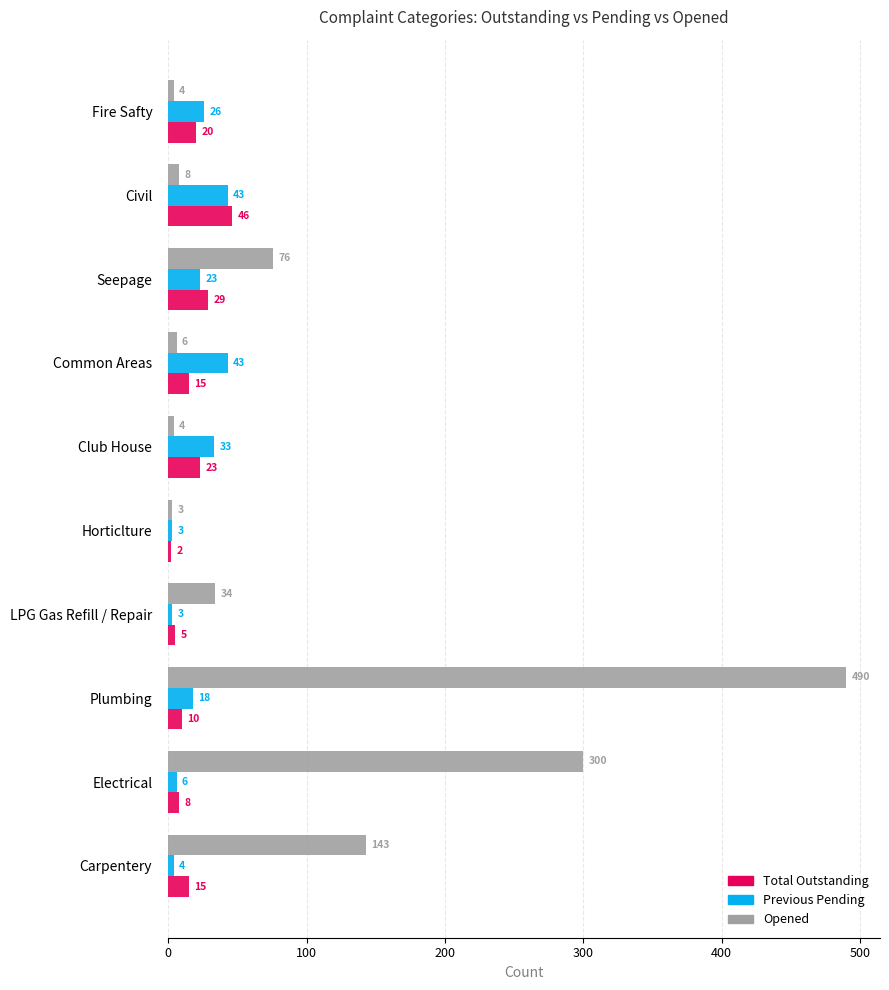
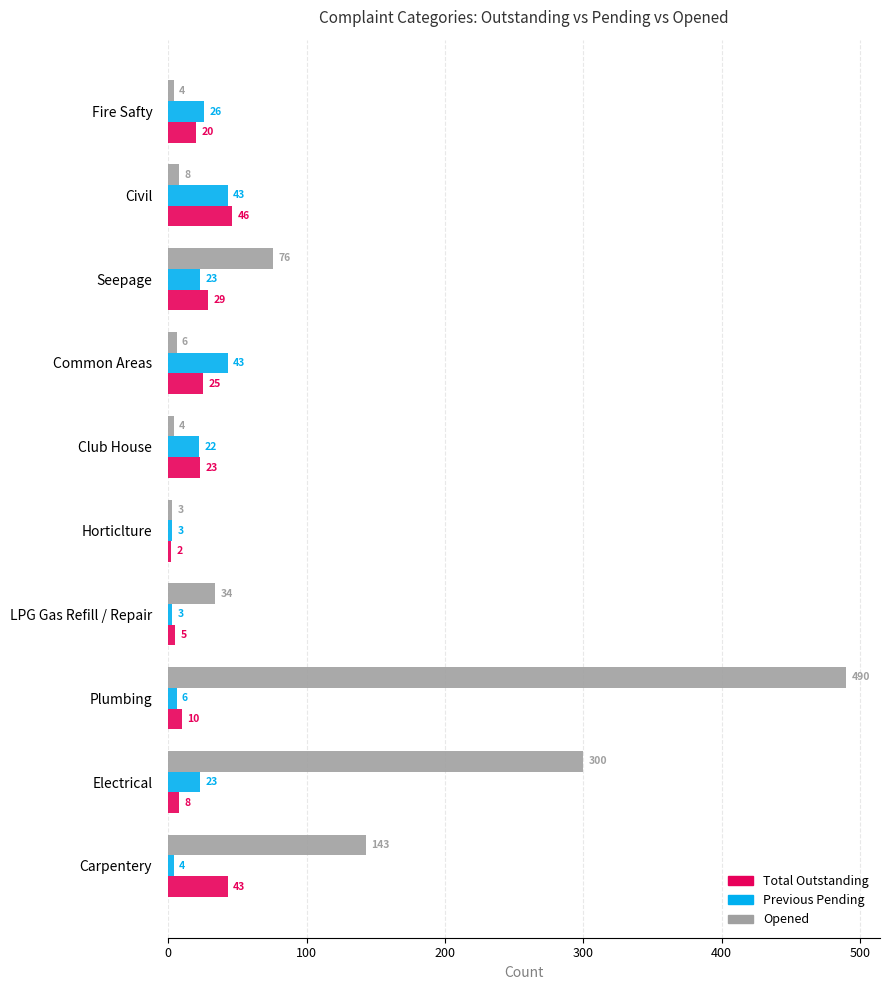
  {
    "Total Outstanding": {
      "Fire Safty": 20,
      "Civil": 46,
      "Seepage": 29,
-     "Common Areas": 15,
+     "Common Areas": 25,
      "Club House": 23,
      "Horticlture": 2,
      "LPG Gas Refill / Repair": 5,
      "Plumbing": 10,
      "Electrical": 8,
-     "Carpentery": 15
+     "Carpentery": 43
    },
    "Previous Pending": {
      "Fire Safty": 26,
      "Civil": 43,
      "Seepage": 23,
      "Common Areas": 43,
-     "Club House": 33,
+     "Club House": 22,
      "Horticlture": 3,
      "LPG Gas Refill / Repair": 3,
-     "Plumbing": 18,
-     "Electrical": 6,
+     "Plumbing": 6,
+     "Electrical": 23,
      "Carpentery": 4
    },
    "Opened": {
      "Fire Safty": 4,
      "Civil": 8,
      "Seepage": 76,
      "Common Areas": 6,
      "Club House": 4,
      "Horticlture": 3,
      "LPG Gas Refill / Repair": 34,
      "Plumbing": 490,
      "Electrical": 300,
      "Carpentery": 143
    }
  }
